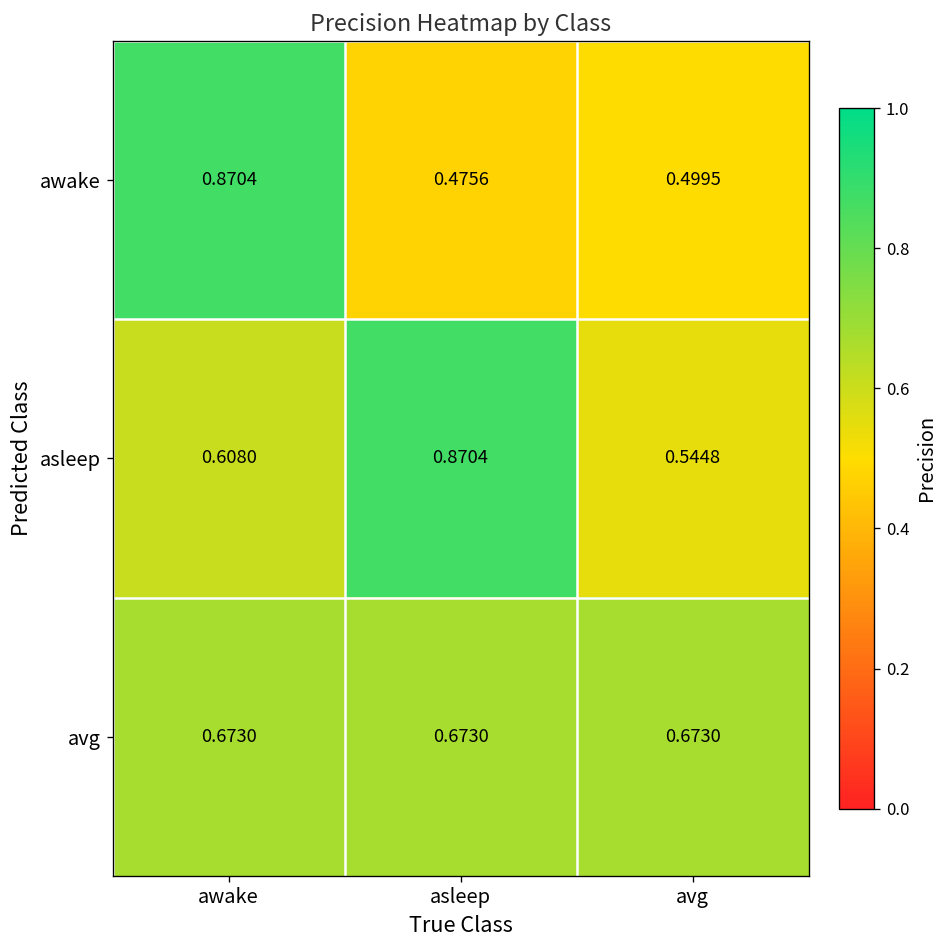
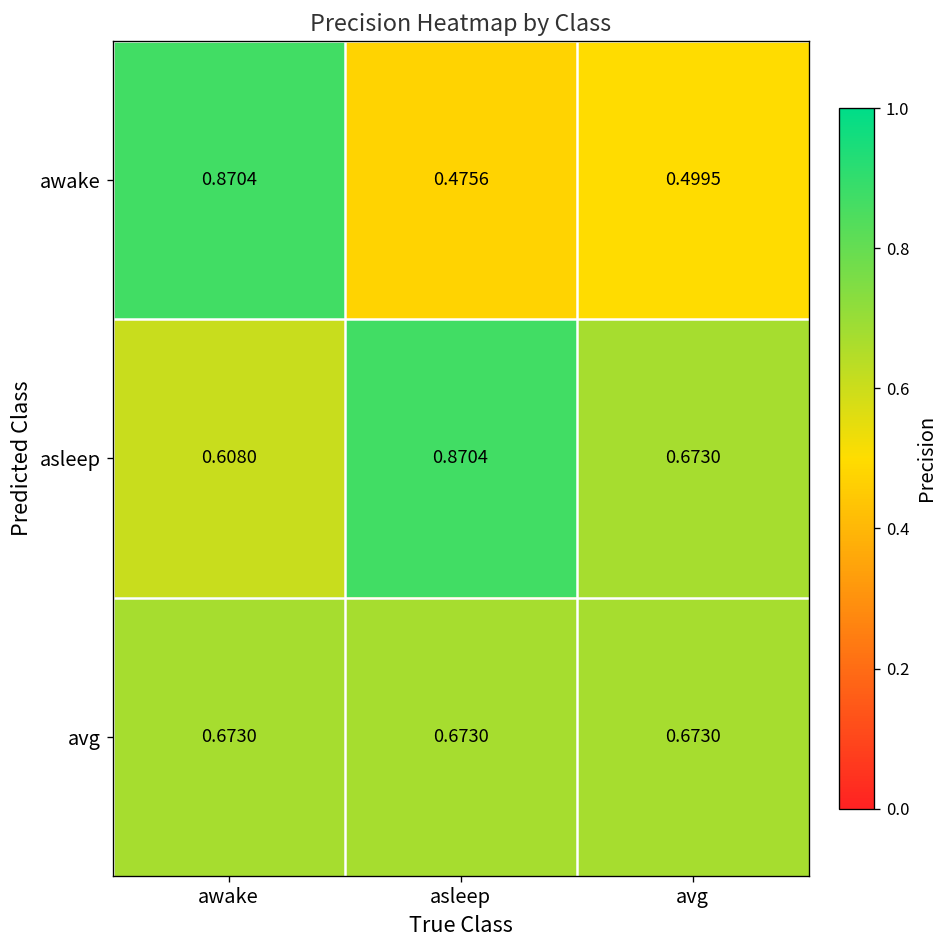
  {
    "awake": {
      "awake": 0.8704,
      "asleep": 0.4756,
      "avg": 0.4995
    },
    "asleep": {
      "awake": 0.6080,
      "asleep": 0.8704,
-     "avg": 0.5448
+     "avg": 0.6730
    },
    "avg": {
      "awake": 0.6730,
      "asleep": 0.6730,
      "avg": 0.6730
    }
  }
